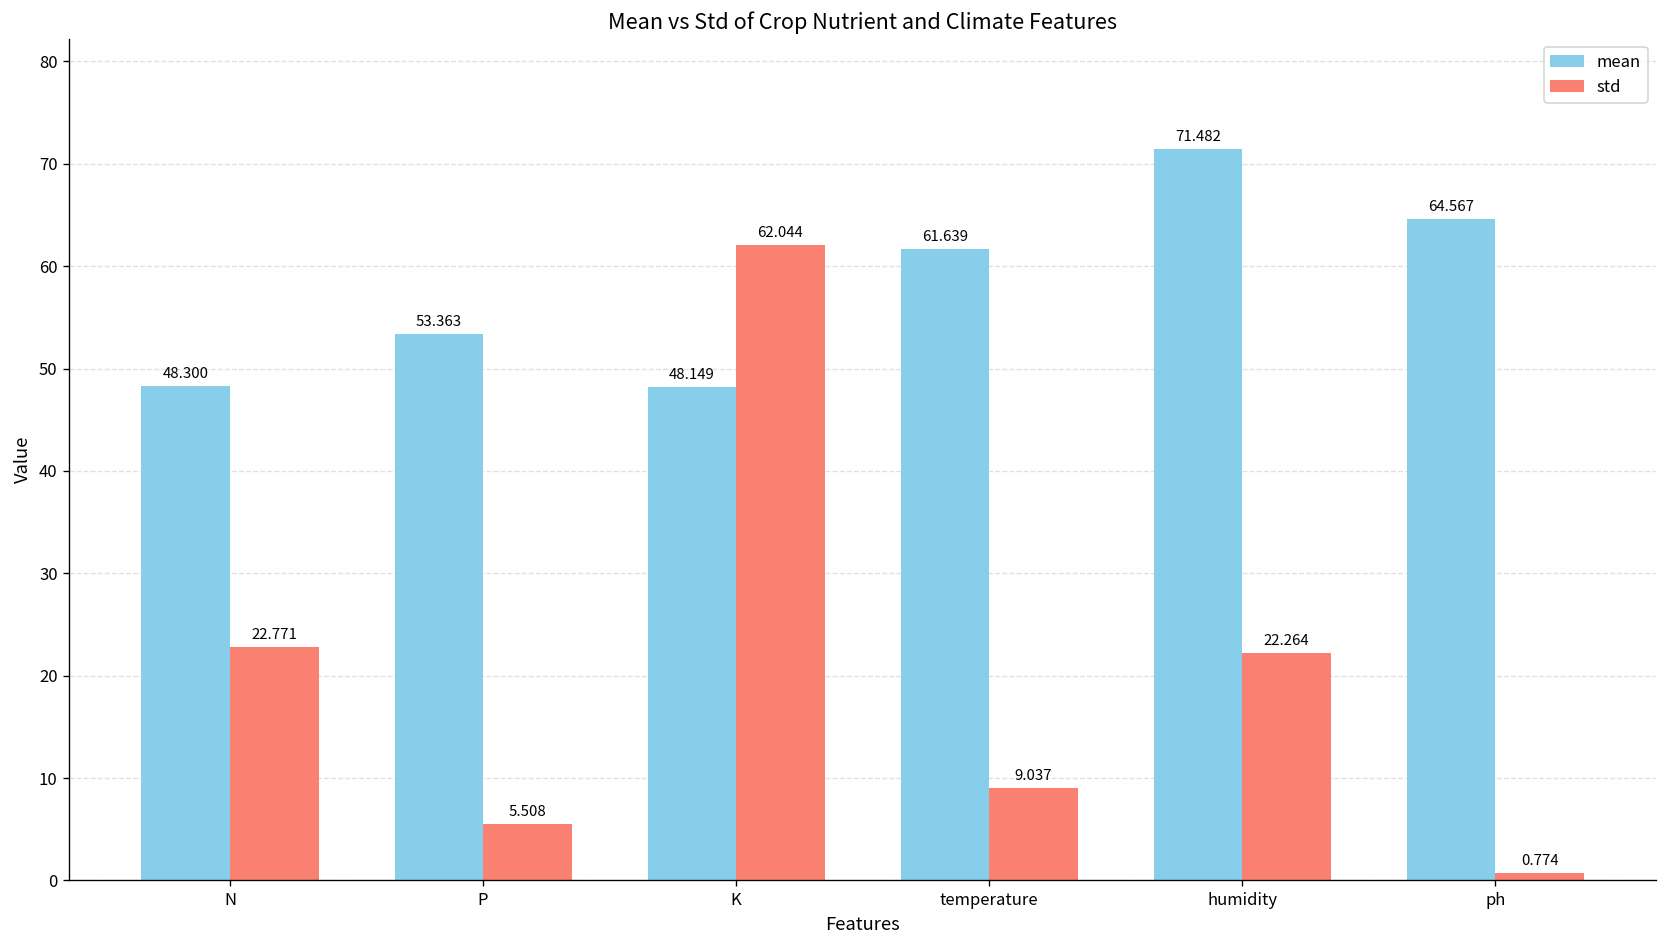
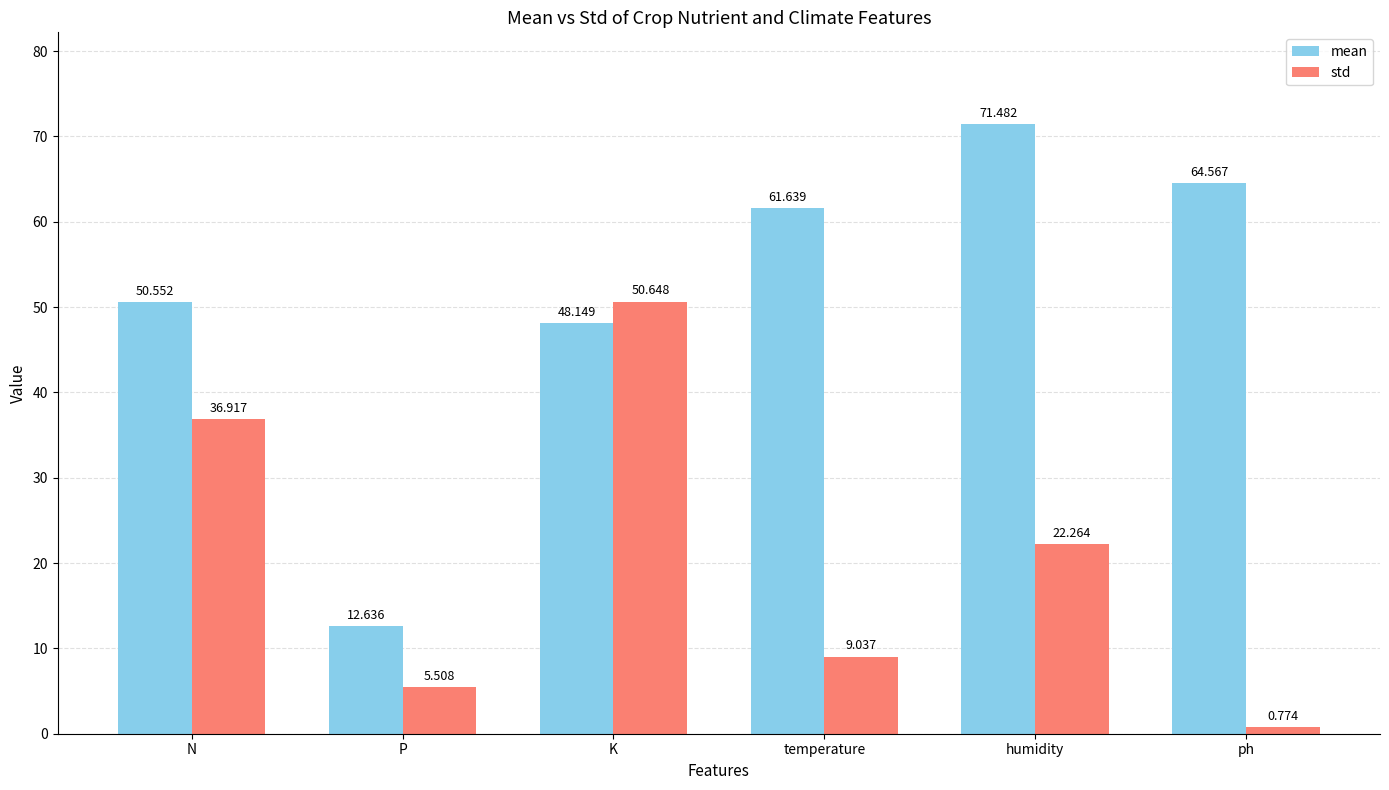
  {
    "mean": {
-     "N": 48.300,
-     "P": 53.363,
+     "N": 50.552,
+     "P": 12.636,
      "K": 48.149,
      "temperature": 61.639,
      "humidity": 71.482,
      "ph": 64.567
    },
    "std": {
-     "N": 22.771,
+     "N": 36.917,
      "P": 5.508,
-     "K": 62.044,
+     "K": 50.648,
      "temperature": 9.037,
      "humidity": 22.264,
      "ph": 0.774
    }
  }
